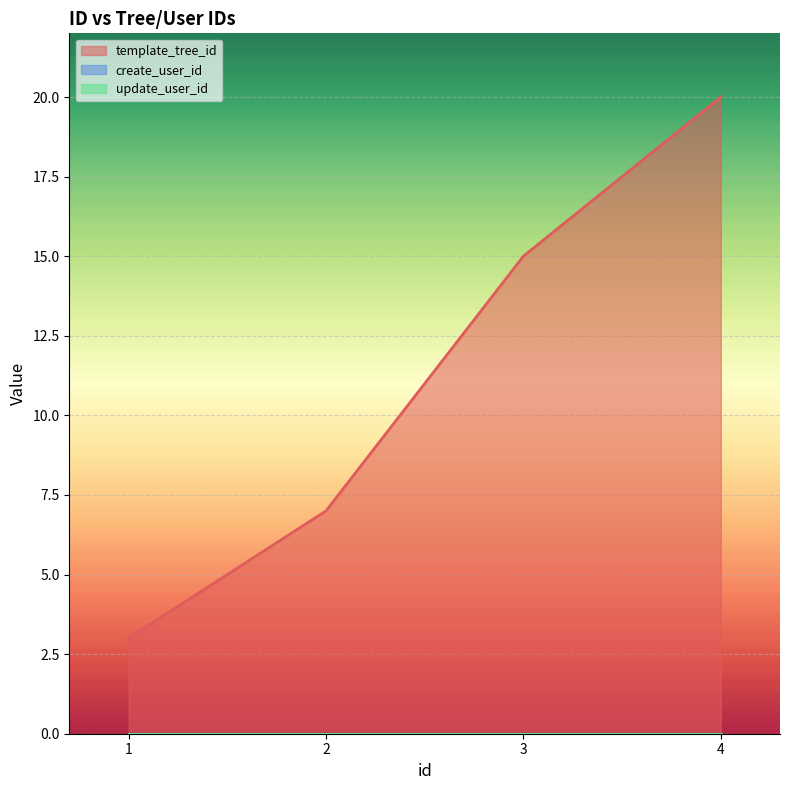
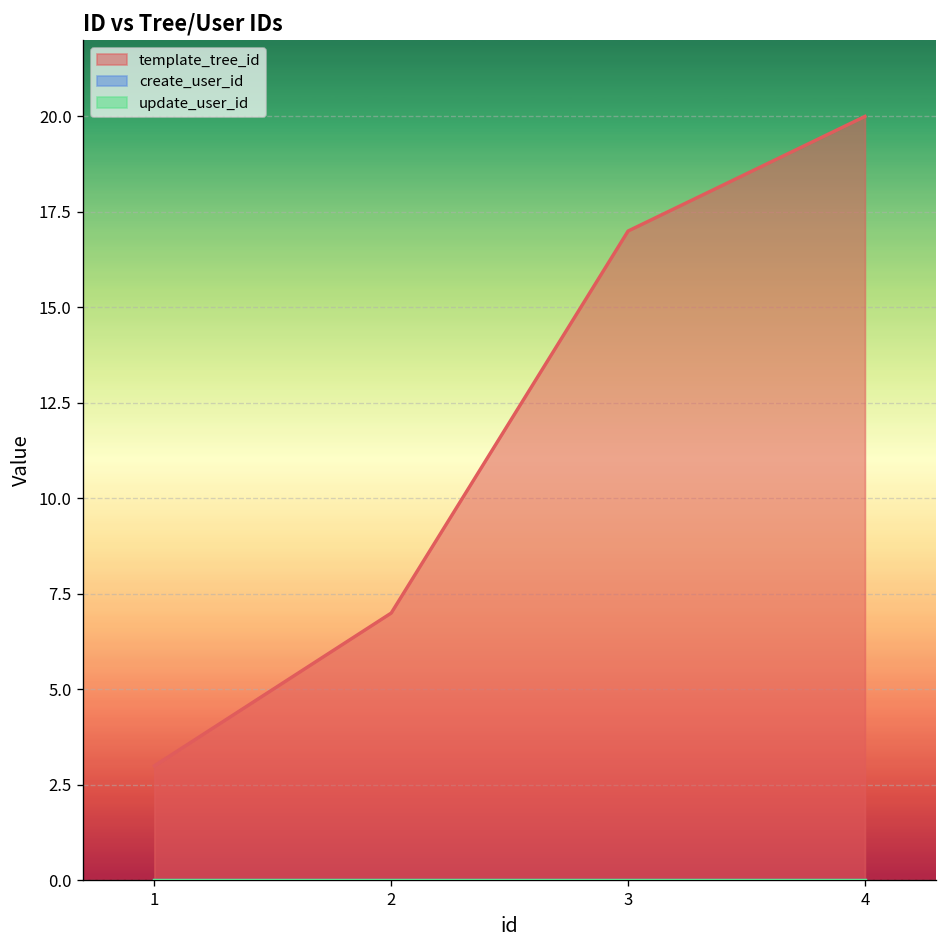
  {
    "template_tree_id": {
      "1": 3,
      "2": 7,
-     "3": 15,
+     "3": 17,
      "4": 20
    },
    "update_user_id": {
      "1": 0,
      "2": 0,
      "3": 0,
      "4": 0
    }
  }
